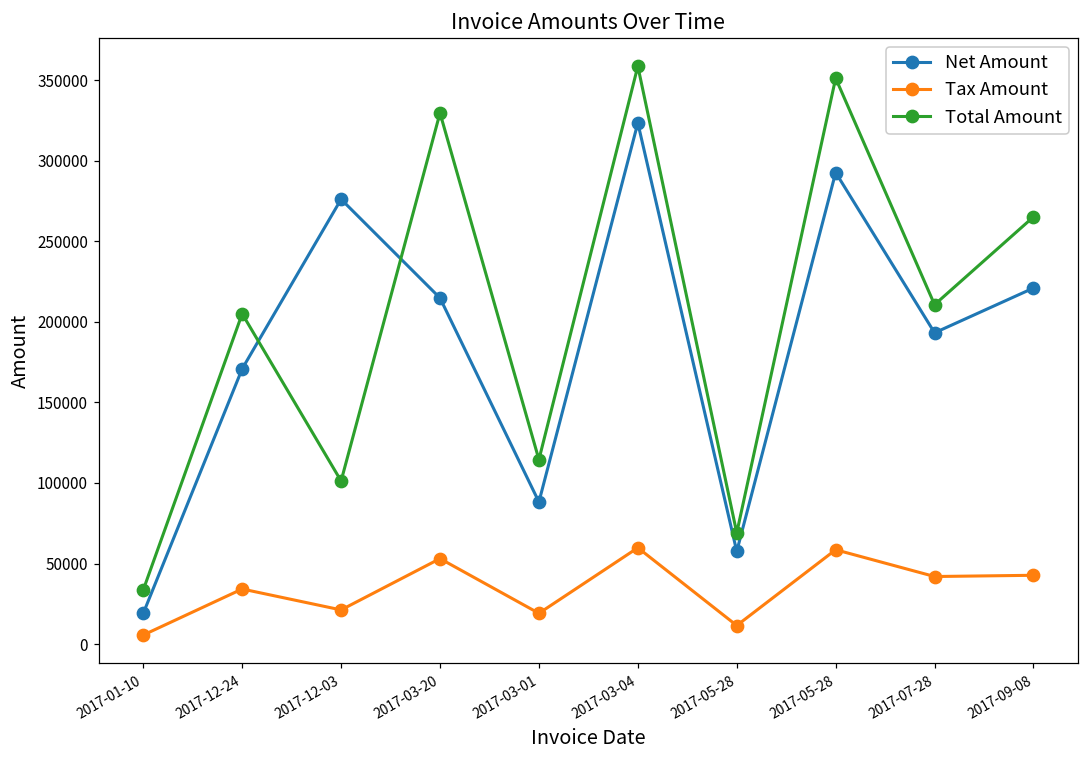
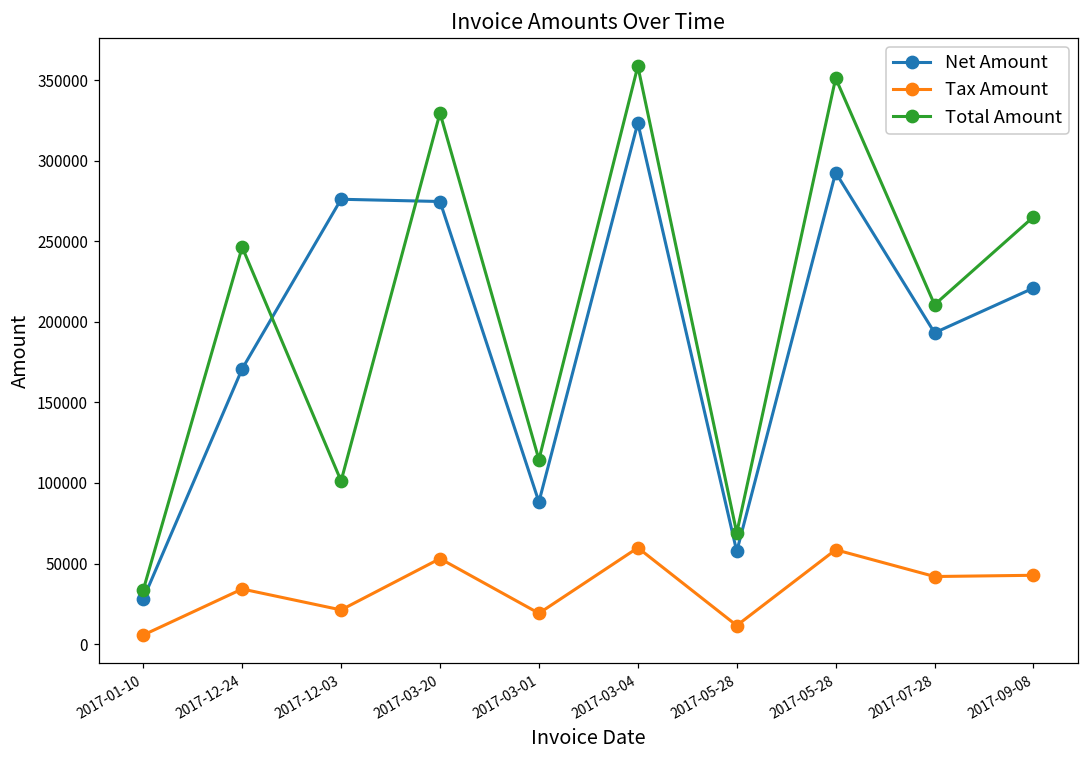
  {
    "Net Amount": {
-     "2017-01-10": 19000,
+     "2017-01-10": 28000,
      "2017-12-24": 171000,
      "2017-12-03": 276000,
-     "2017-03-20": 215000,
+     "2017-03-20": 275000,
      "2017-03-01": 88000,
      "2017-03-04": 323000,
      "2017-07-28": 193000,
      "2017-09-08": 221000
    },
    "Tax Amount": {
      "2017-01-10": 6000,
      "2017-12-24": 34000,
      "2017-12-03": 21000,
      "2017-03-20": 53000,
      "2017-03-01": 19000,
      "2017-03-04": 60000,
      "2017-07-28": 42000,
      "2017-09-08": 43000
    },
    "Total Amount": {
      "2017-01-10": 34000,
-     "2017-12-24": 205000,
+     "2017-12-24": 246000,
      "2017-12-03": 101000,
      "2017-03-20": 330000,
      "2017-03-01": 115000,
      "2017-03-04": 359000,
      "2017-07-28": 211000,
      "2017-09-08": 265000
    }
  }
